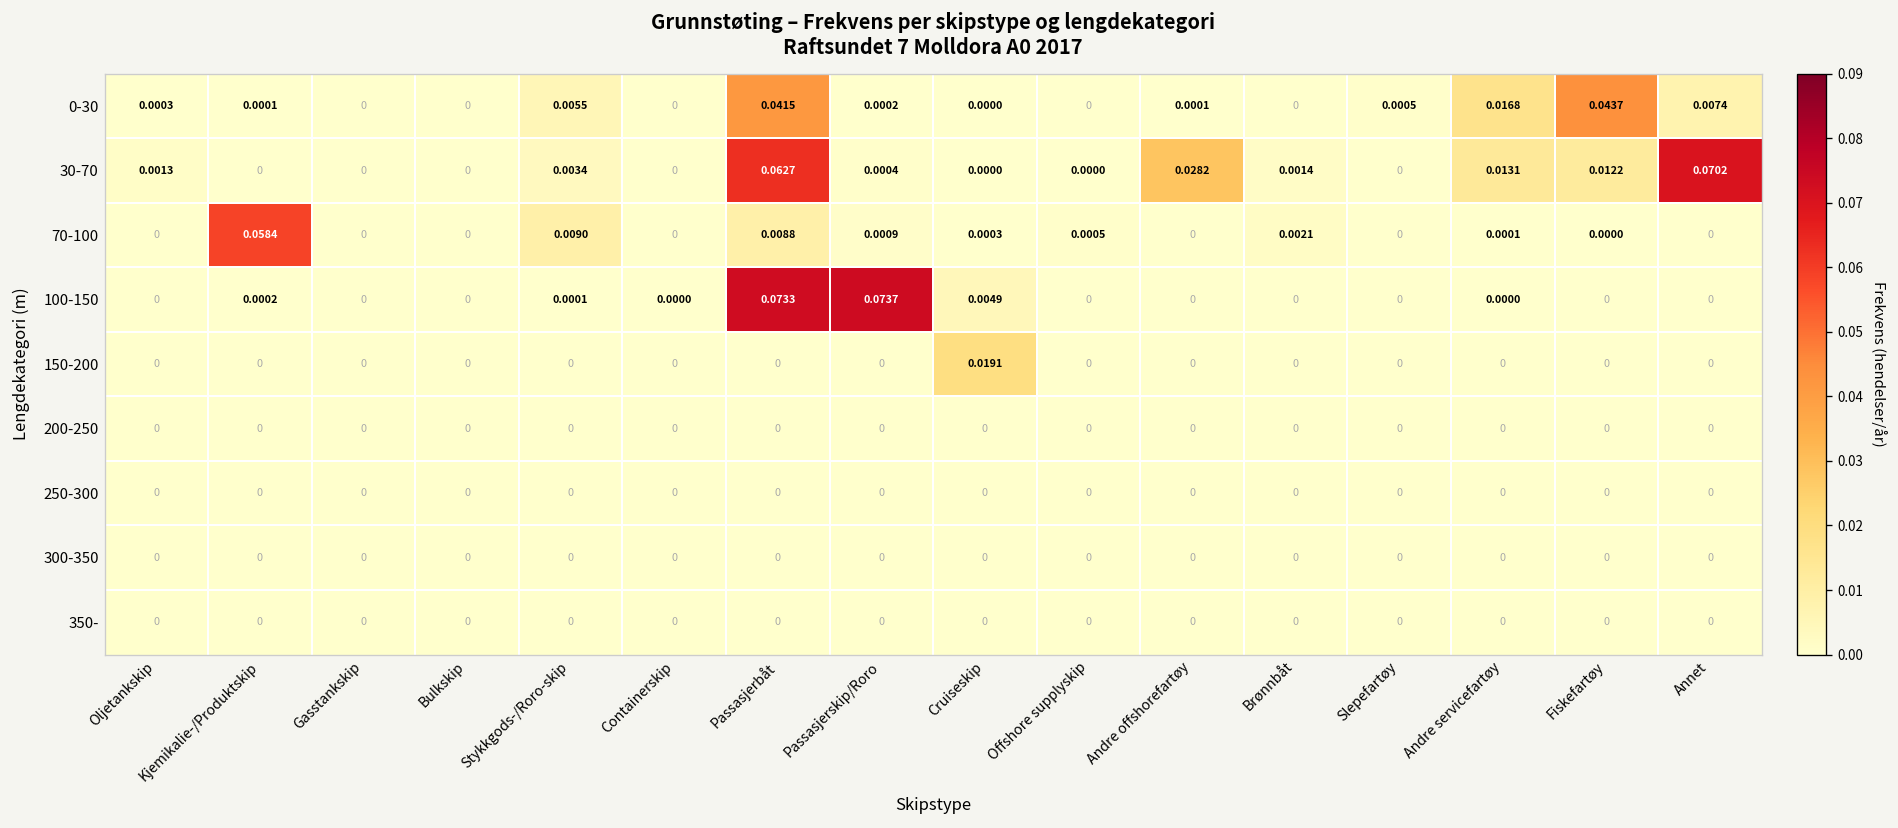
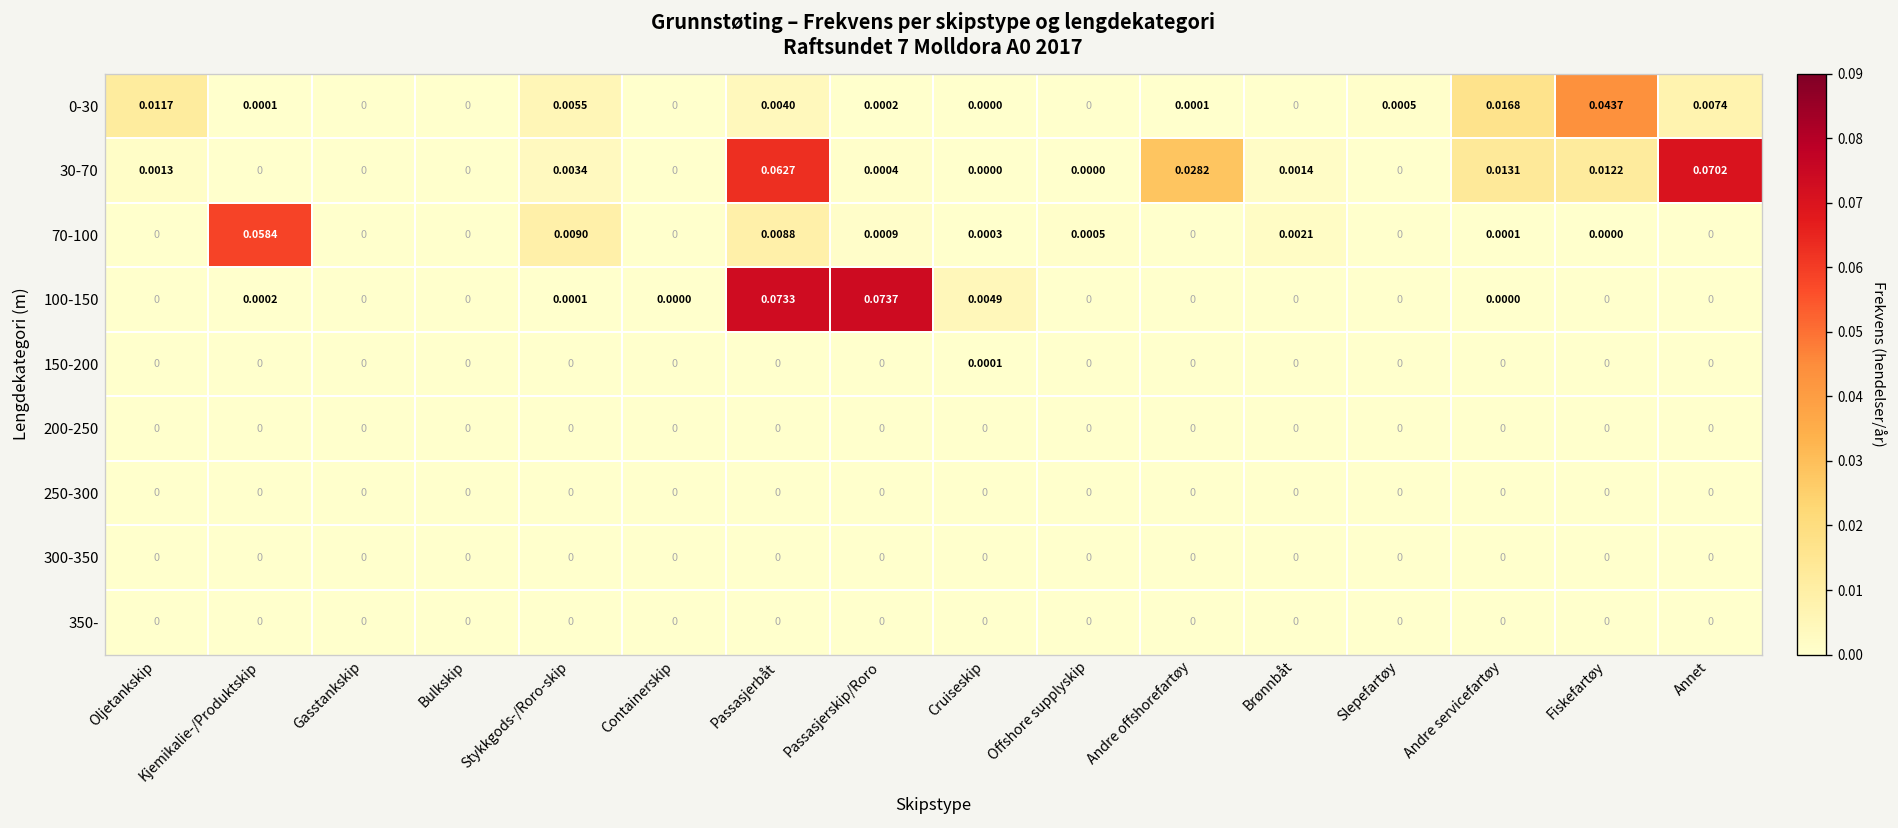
  {
    "0-30": {
-     "Oljetankskip": 0.0003,
+     "Oljetankskip": 0.0117,
      "Kjemikalie-/Produktskip": 0.0001,
      "Gasstankskip": 0,
      "Bulkskip": 0,
      "Stykkgods-/Roro-skip": 0.0055,
      "Containerskip": 0,
-     "Passasjerbåt": 0.0415,
+     "Passasjerbåt": 0.0040,
      "Passasjerskip/Roro": 0.0002,
      "Cruiseskip": 0.0000,
      "Offshore supplyskip": 0,
      "Andre offshorefartøy": 0.0001,
      "Brønnbåt": 0,
      "Slepefartøy": 0.0005,
      "Andre servicefartøy": 0.0168,
      "Fiskefartøy": 0.0437,
      "Annet": 0.0074
    },
    "30-70": {
      "Oljetankskip": 0.0013,
      "Kjemikalie-/Produktskip": 0,
      "Gasstankskip": 0,
      "Bulkskip": 0,
      "Stykkgods-/Roro-skip": 0.0034,
      "Containerskip": 0,
      "Passasjerbåt": 0.0627,
      "Passasjerskip/Roro": 0.0004,
      "Cruiseskip": 0.0000,
      "Offshore supplyskip": 0.0000,
      "Andre offshorefartøy": 0.0282,
      "Brønnbåt": 0.0014,
      "Slepefartøy": 0,
      "Andre servicefartøy": 0.0131,
      "Fiskefartøy": 0.0122,
      "Annet": 0.0702
    },
    "70-100": {
      "Oljetankskip": 0,
      "Kjemikalie-/Produktskip": 0.0584,
      "Gasstankskip": 0,
      "Bulkskip": 0,
      "Stykkgods-/Roro-skip": 0.0090,
      "Containerskip": 0,
      "Passasjerbåt": 0.0088,
      "Passasjerskip/Roro": 0.0009,
      "Cruiseskip": 0.0003,
      "Offshore supplyskip": 0.0005,
      "Andre offshorefartøy": 0,
      "Brønnbåt": 0.0021,
      "Slepefartøy": 0,
      "Andre servicefartøy": 0.0001,
      "Fiskefartøy": 0.0000,
      "Annet": 0
    },
    "100-150": {
      "Oljetankskip": 0,
      "Kjemikalie-/Produktskip": 0.0002,
      "Gasstankskip": 0,
      "Bulkskip": 0,
      "Stykkgods-/Roro-skip": 0.0001,
      "Containerskip": 0.0000,
      "Passasjerbåt": 0.0733,
      "Passasjerskip/Roro": 0.0737,
      "Cruiseskip": 0.0049,
      "Offshore supplyskip": 0,
      "Andre offshorefartøy": 0,
      "Brønnbåt": 0,
      "Slepefartøy": 0,
      "Andre servicefartøy": 0.0000,
      "Fiskefartøy": 0,
      "Annet": 0
    },
    "150-200": {
      "Oljetankskip": 0,
      "Kjemikalie-/Produktskip": 0,
      "Gasstankskip": 0,
      "Bulkskip": 0,
      "Stykkgods-/Roro-skip": 0,
      "Containerskip": 0,
      "Passasjerbåt": 0,
      "Passasjerskip/Roro": 0,
-     "Cruiseskip": 0.0191,
+     "Cruiseskip": 0.0001,
      "Offshore supplyskip": 0,
      "Andre offshorefartøy": 0,
      "Brønnbåt": 0,
      "Slepefartøy": 0,
      "Andre servicefartøy": 0,
      "Fiskefartøy": 0,
      "Annet": 0
    },
    "200-250": {
      "Oljetankskip": 0,
      "Kjemikalie-/Produktskip": 0,
      "Gasstankskip": 0,
      "Bulkskip": 0,
      "Stykkgods-/Roro-skip": 0,
      "Containerskip": 0,
      "Passasjerbåt": 0,
      "Passasjerskip/Roro": 0,
      "Cruiseskip": 0,
      "Offshore supplyskip": 0,
      "Andre offshorefartøy": 0,
      "Brønnbåt": 0,
      "Slepefartøy": 0,
      "Andre servicefartøy": 0,
      "Fiskefartøy": 0,
      "Annet": 0
    },
    "250-300": {
      "Oljetankskip": 0,
      "Kjemikalie-/Produktskip": 0,
      "Gasstankskip": 0,
      "Bulkskip": 0,
      "Stykkgods-/Roro-skip": 0,
      "Containerskip": 0,
      "Passasjerbåt": 0,
      "Passasjerskip/Roro": 0,
      "Cruiseskip": 0,
      "Offshore supplyskip": 0,
      "Andre offshorefartøy": 0,
      "Brønnbåt": 0,
      "Slepefartøy": 0,
      "Andre servicefartøy": 0,
      "Fiskefartøy": 0,
      "Annet": 0
    },
    "300-350": {
      "Oljetankskip": 0,
      "Kjemikalie-/Produktskip": 0,
      "Gasstankskip": 0,
      "Bulkskip": 0,
      "Stykkgods-/Roro-skip": 0,
      "Containerskip": 0,
      "Passasjerbåt": 0,
      "Passasjerskip/Roro": 0,
      "Cruiseskip": 0,
      "Offshore supplyskip": 0,
      "Andre offshorefartøy": 0,
      "Brønnbåt": 0,
      "Slepefartøy": 0,
      "Andre servicefartøy": 0,
      "Fiskefartøy": 0,
      "Annet": 0
    },
    "350-": {
      "Oljetankskip": 0,
      "Kjemikalie-/Produktskip": 0,
      "Gasstankskip": 0,
      "Bulkskip": 0,
      "Stykkgods-/Roro-skip": 0,
      "Containerskip": 0,
      "Passasjerbåt": 0,
      "Passasjerskip/Roro": 0,
      "Cruiseskip": 0,
      "Offshore supplyskip": 0,
      "Andre offshorefartøy": 0,
      "Brønnbåt": 0,
      "Slepefartøy": 0,
      "Andre servicefartøy": 0,
      "Fiskefartøy": 0,
      "Annet": 0
    }
  }
